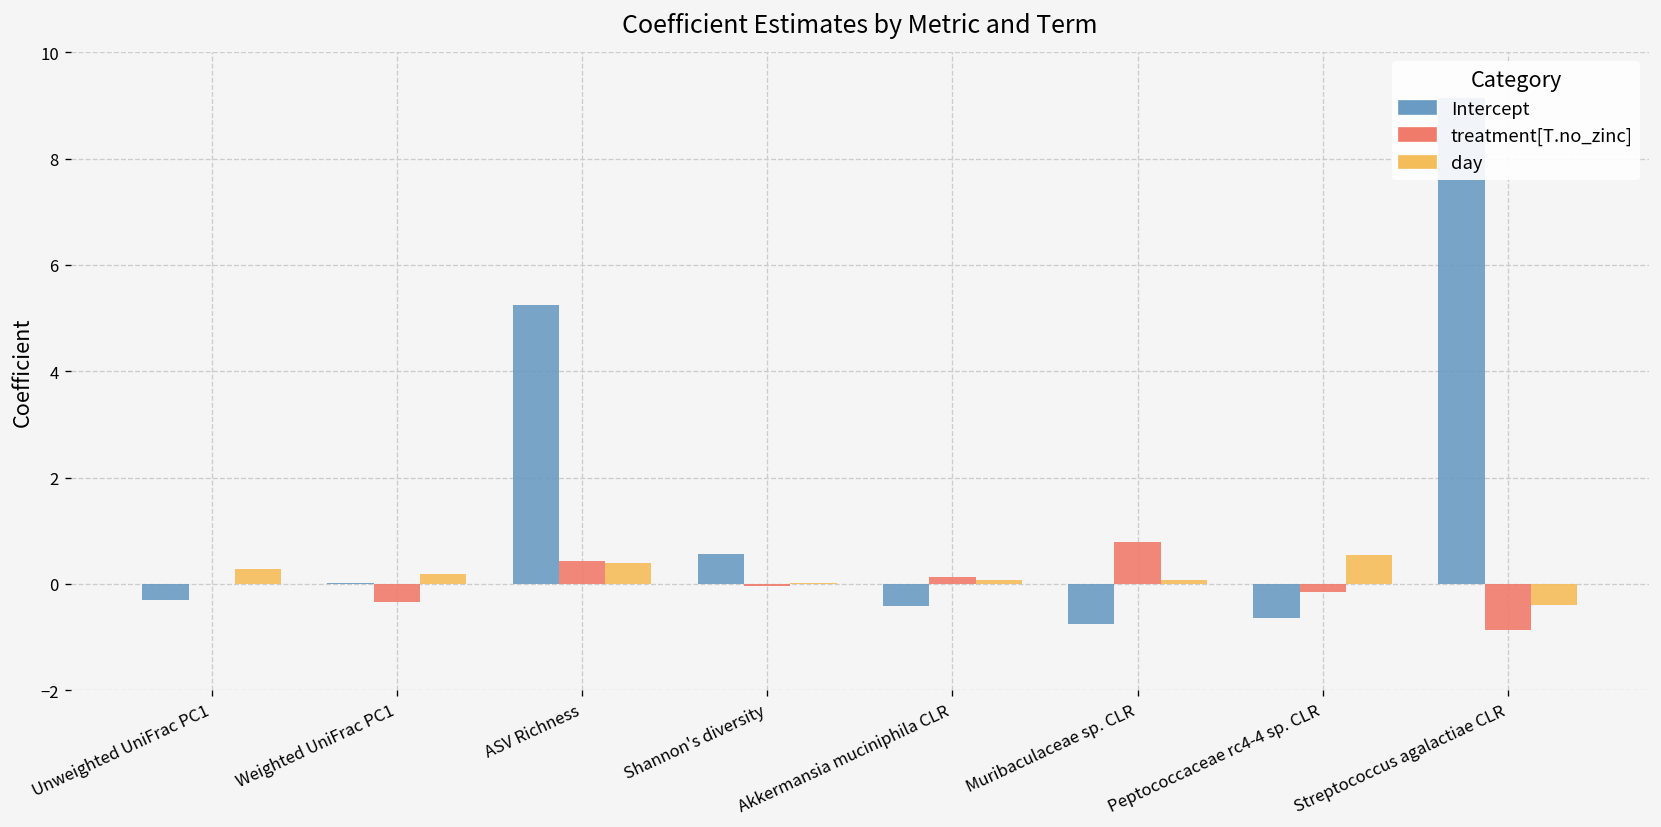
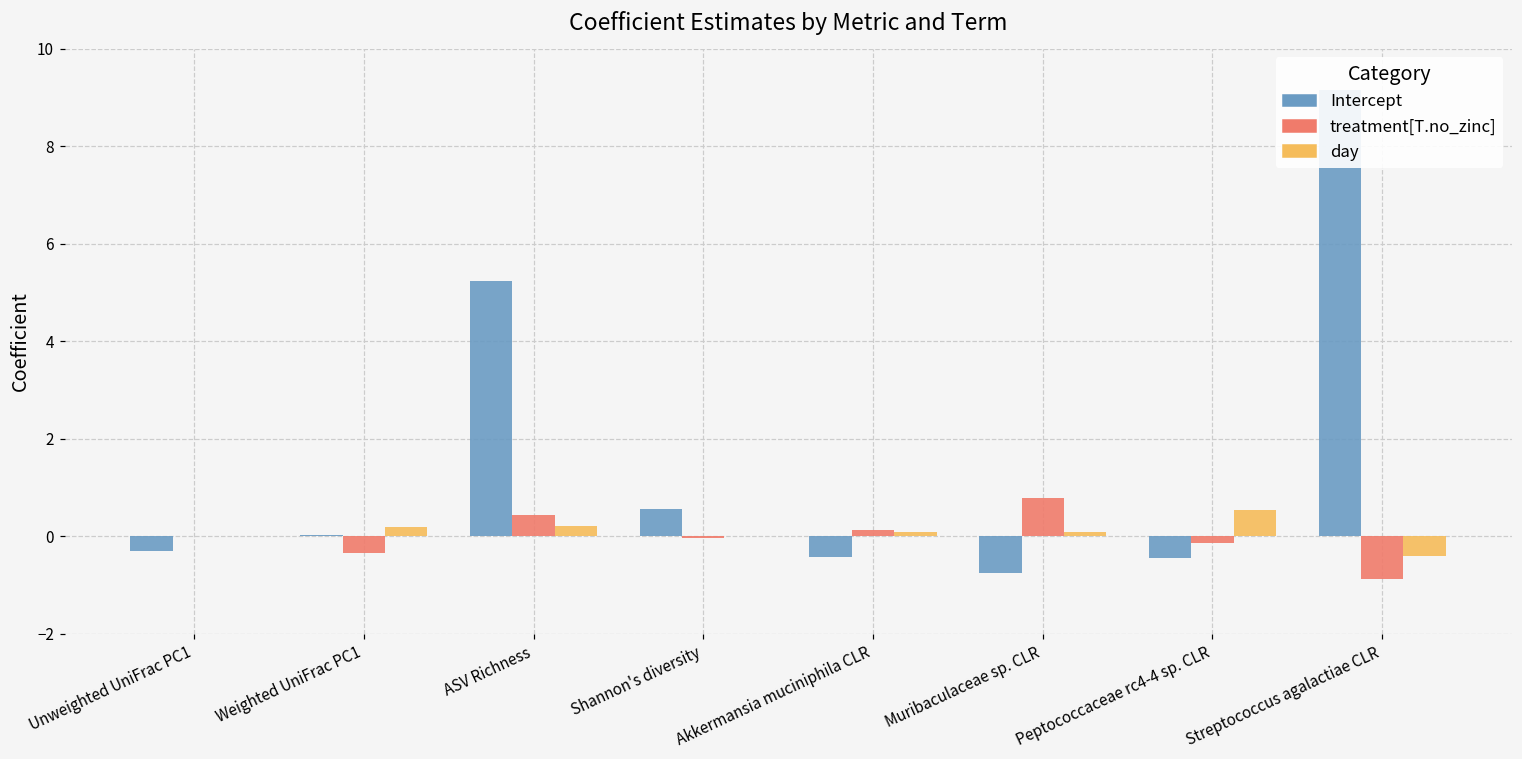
  {
    "Intercept": {
      "Unweighted UniFrac PC1": -0.3,
      "ASV Richness": 5.2,
      "Shannon's diversity": 0.6,
      "Akkermansia muciniphila CLR": -0.4,
      "Muribaculaceae sp. CLR": -0.8,
-     "Peptococcaceae rc4-4 sp. CLR": -0.6
+     "Peptococcaceae rc4-4 sp. CLR": -0.5
    },
    "treatment[T.no_zinc]": {
      "Weighted UniFrac PC1": -0.3,
      "ASV Richness": 0.4,
      "Akkermansia muciniphila CLR": 0.1,
      "Muribaculaceae sp. CLR": 0.8,
      "Peptococcaceae rc4-4 sp. CLR": -0.1,
      "Streptococcus agalactiae CLR": -0.9
    },
    "day": {
-     "Unweighted UniFrac PC1": 0.3,
+     "Unweighted UniFrac PC1": 0.0,
      "Weighted UniFrac PC1": 0.2,
-     "ASV Richness": 0.4,
+     "ASV Richness": 0.2,
      "Akkermansia muciniphila CLR": 0.1,
      "Muribaculaceae sp. CLR": 0.1,
      "Peptococcaceae rc4-4 sp. CLR": 0.5,
      "Streptococcus agalactiae CLR": -0.4
    }
  }
